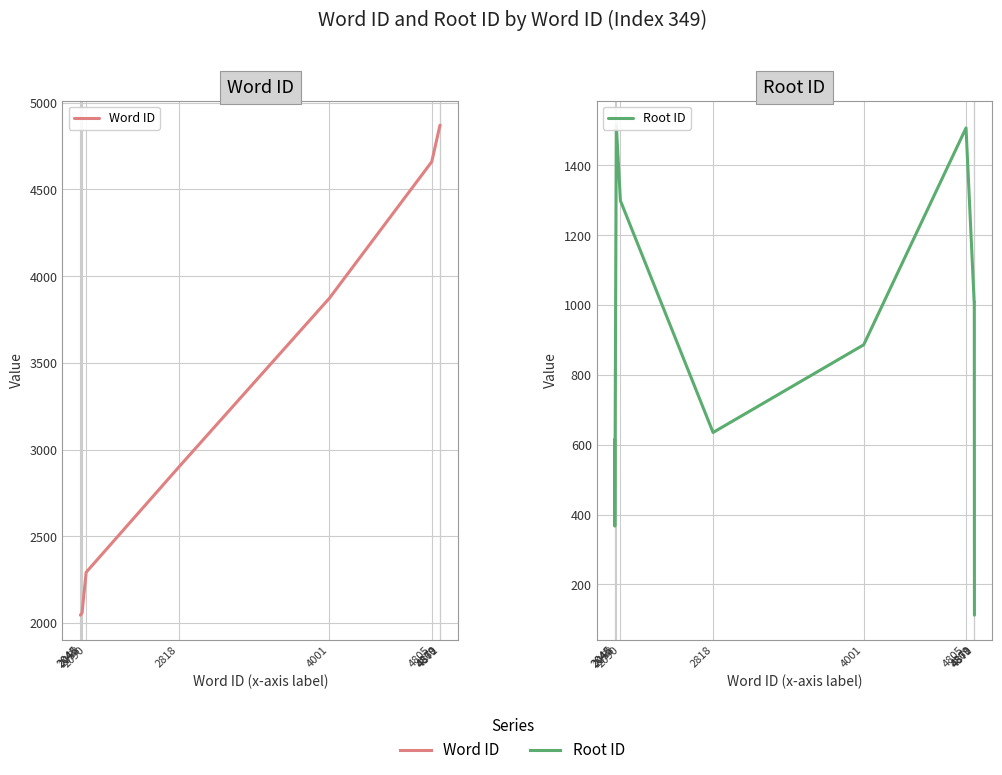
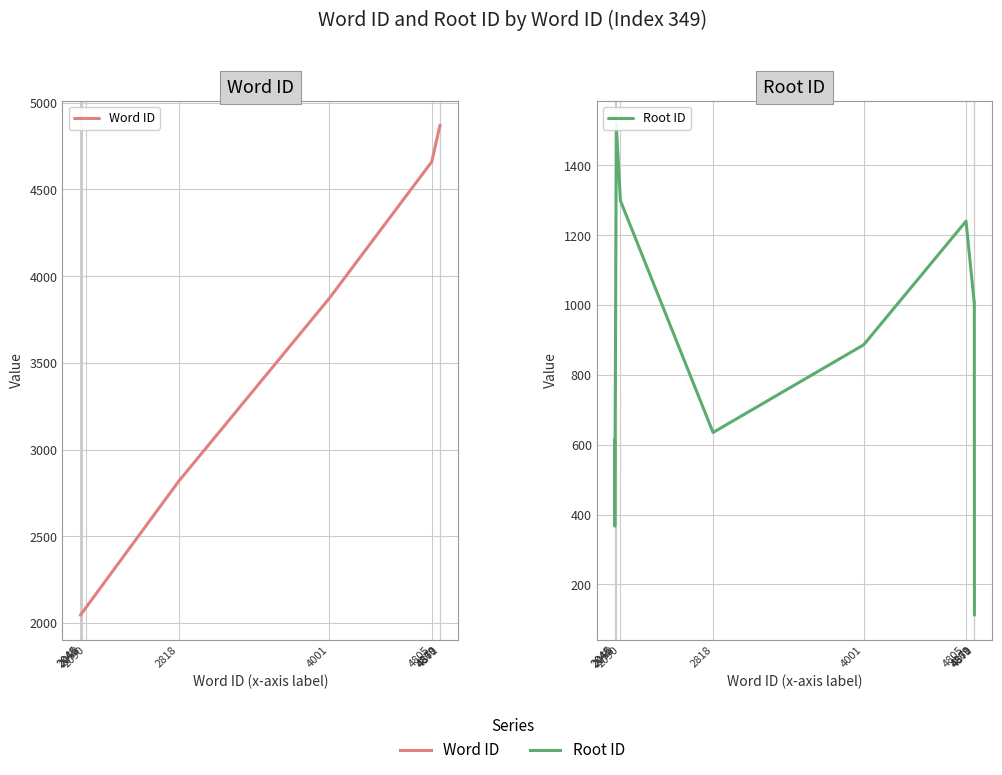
  {
    "Word ID": {
      "2045": 2050,
      "2046": 2050,
      "2058": 2060,
-     "2090": 2290,
-     "2818": 2900,
+     "2090": 2090,
+     "2818": 2820,
      "4001": 3870,
      "4805": 4660,
      "4869": 4870,
      "4870": 4870,
      "4871": 4870
    },
    "Root ID": {
      "2045": 620,
      "2046": 370,
      "2090": 1300,
      "2818": 640,
      "4001": 890,
-     "4805": 1510,
+     "4805": 1240,
      "4869": 1010,
      "4870": 1010,
      "4871": 110
    }
  }
